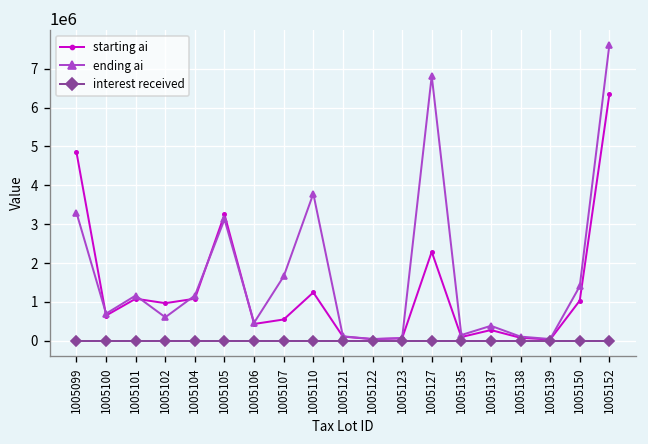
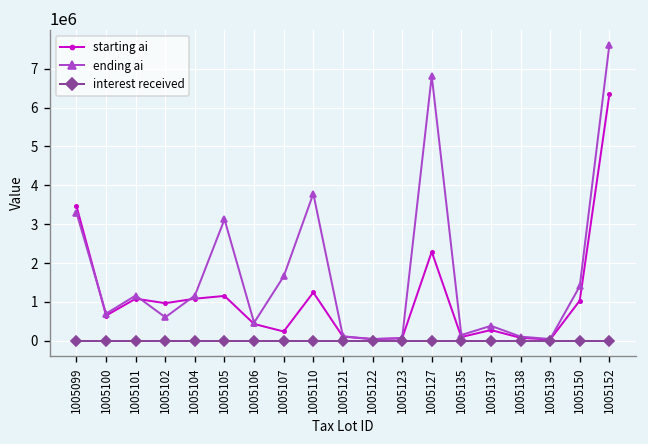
  {
    "starting ai": {
-     "1005099": 4800000,
+     "1005099": 3500000,
      "1005101": 1100000,
      "1005102": 1000000,
      "1005104": 1100000,
-     "1005105": 3300000,
-     "1005107": 500000,
+     "1005105": 1200000,
+     "1005107": 200000,
      "1005110": 1200000,
      "1005127": 2300000,
      "1005137": 300000,
      "1005150": 1000000,
      "1005152": 6300000
    },
    "ending ai": {
      "1005099": 3300000,
      "1005101": 1200000,
      "1005102": 600000,
      "1005104": 1200000,
      "1005105": 3100000,
      "1005107": 1700000,
      "1005110": 3800000,
      "1005127": 6800000,
      "1005137": 400000,
      "1005150": 1400000,
      "1005152": 7600000
    },
    "interest received": {
      "1005099": 0,
      "1005100": 0,
      "1005101": 0,
      "1005102": 0,
      "1005104": 0,
      "1005105": 0,
      "1005106": 0,
      "1005107": 0,
      "1005110": 0,
      "1005121": 0,
      "1005127": 0,
      "1005135": 0,
      "1005137": 0,
      "1005150": 0,
      "1005152": 0
    }
  }
